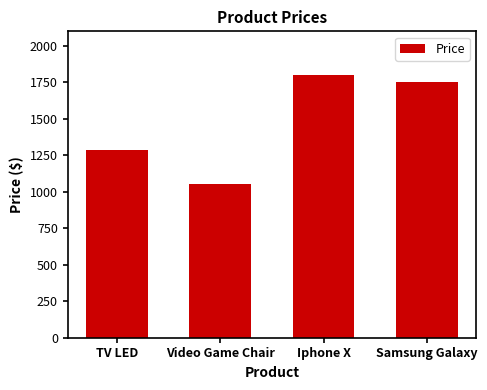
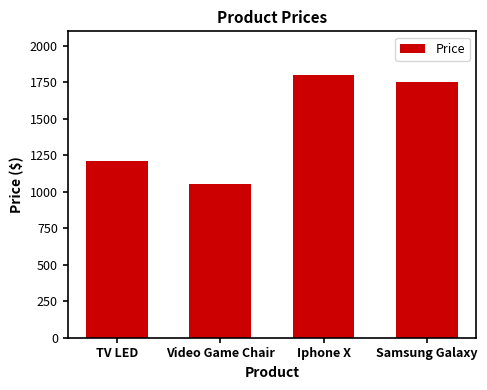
  {
-   "TV LED": 1290,
+   "TV LED": 1210,
    "Video Game Chair": 1050,
    "Iphone X": 1800,
    "Samsung Galaxy": 1760
  }
